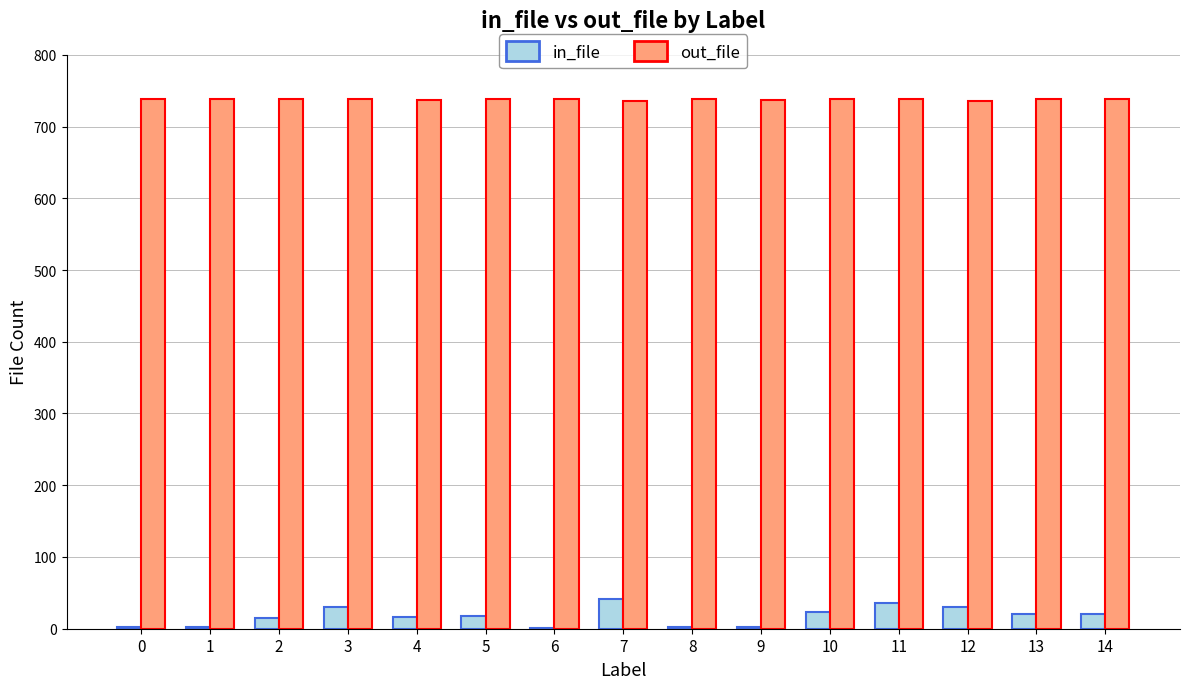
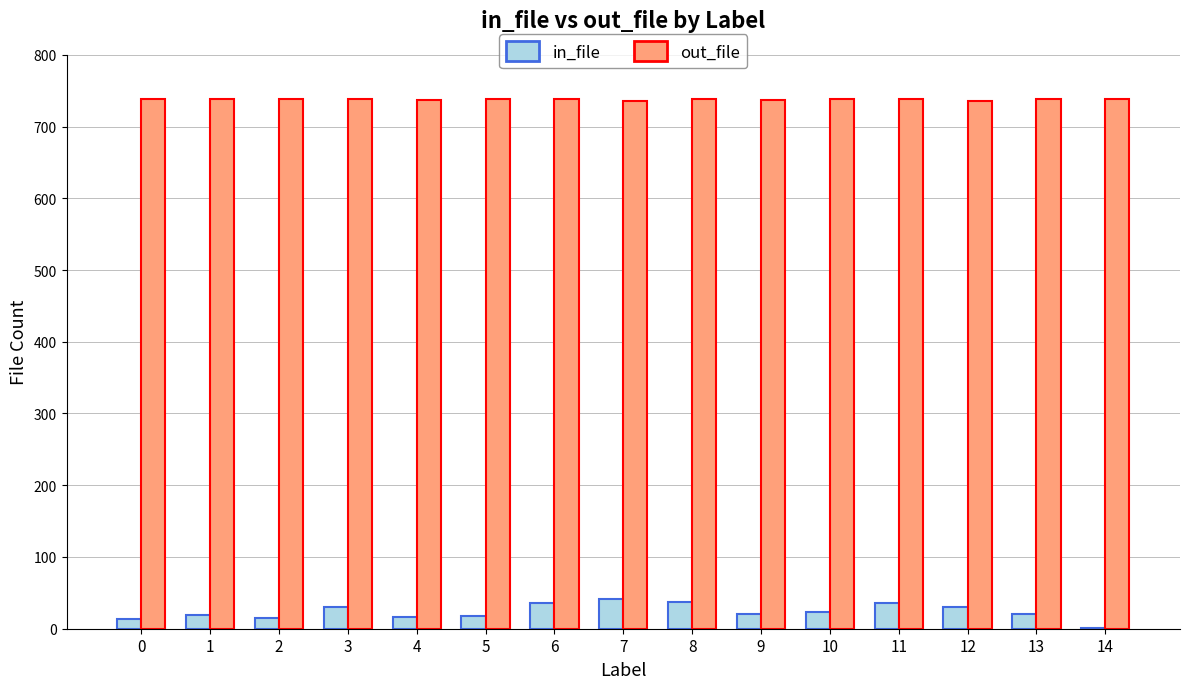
  {
    "in_file": {
-     "0": 0,
-     "1": 0,
+     "0": 10,
+     "1": 20,
      "2": 20,
      "3": 30,
      "4": 20,
      "5": 20,
-     "6": 0,
+     "6": 40,
      "7": 40,
-     "8": 0,
-     "9": 0,
+     "8": 40,
+     "9": 20,
      "10": 20,
      "11": 40,
      "12": 30,
      "13": 20,
-     "14": 20
+     "14": 0
    },
    "out_file": {
      "0": 740,
      "1": 740,
      "2": 740,
      "3": 740,
      "4": 740,
      "5": 740,
      "6": 740,
      "7": 740,
      "8": 740,
      "9": 740,
      "10": 740,
      "11": 740,
      "12": 740,
      "13": 740,
      "14": 740
    }
  }
